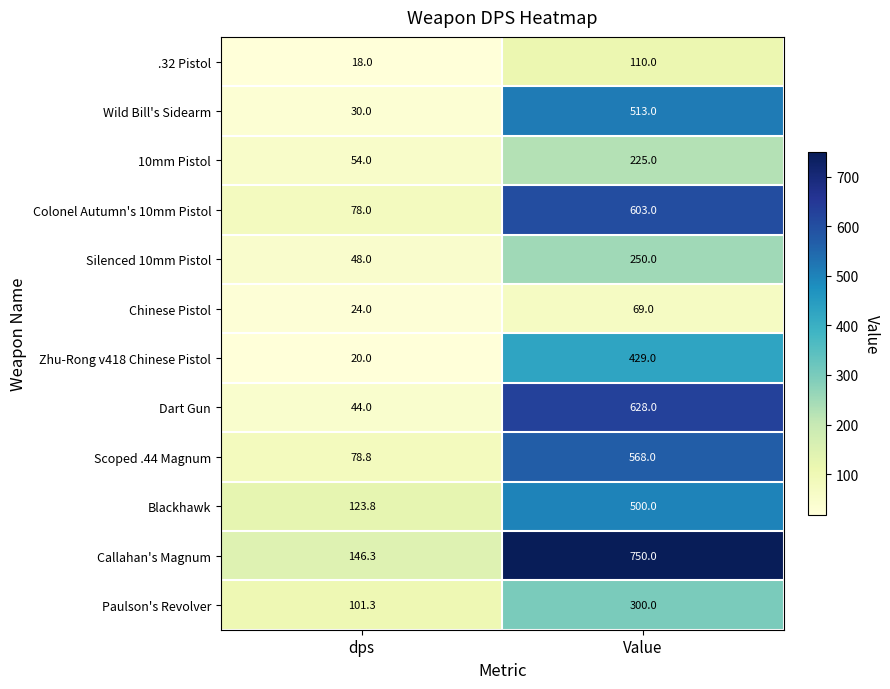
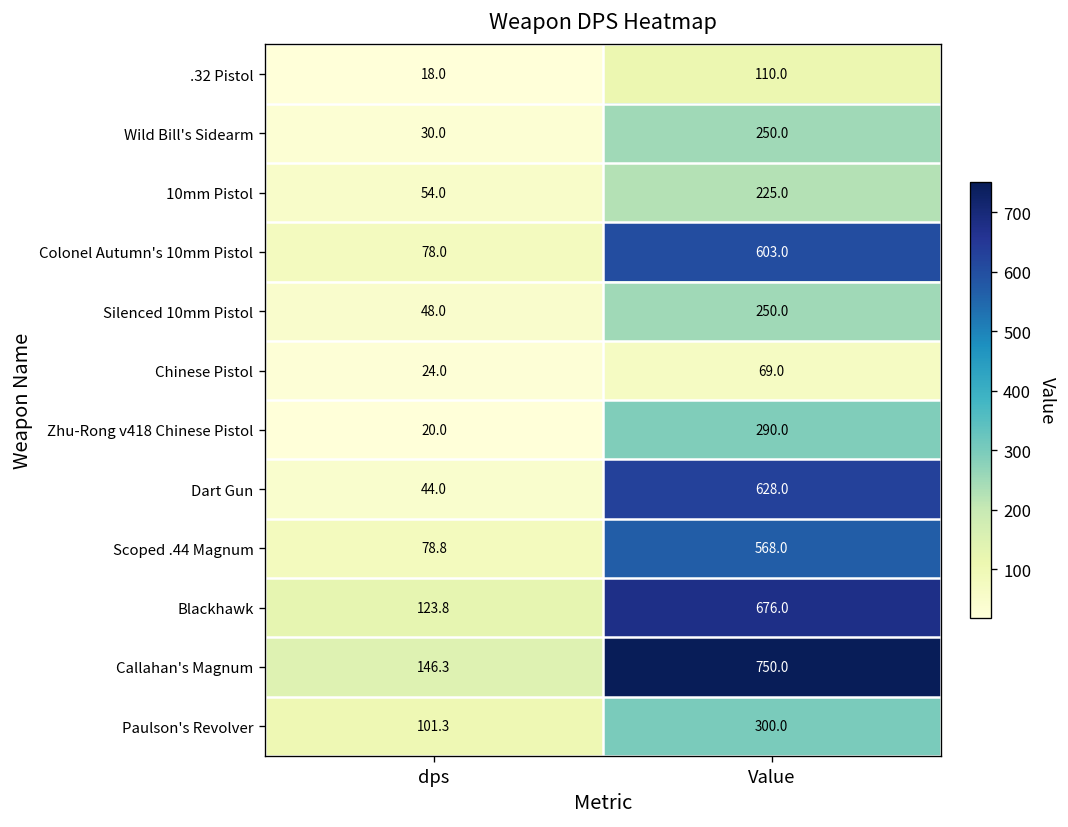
  {
    ".32 Pistol": {
      "dps": 18.0,
      "Value": 110.0
    },
    "Wild Bill's Sidearm": {
      "dps": 30.0,
-     "Value": 513.0
+     "Value": 250.0
    },
    "10mm Pistol": {
      "dps": 54.0,
      "Value": 225.0
    },
    "Colonel Autumn's 10mm Pistol": {
      "dps": 78.0,
      "Value": 603.0
    },
    "Silenced 10mm Pistol": {
      "dps": 48.0,
      "Value": 250.0
    },
    "Chinese Pistol": {
      "dps": 24.0,
      "Value": 69.0
    },
    "Zhu-Rong v418 Chinese Pistol": {
      "dps": 20.0,
-     "Value": 429.0
+     "Value": 290.0
    },
    "Dart Gun": {
      "dps": 44.0,
      "Value": 628.0
    },
    "Scoped .44 Magnum": {
      "dps": 78.8,
      "Value": 568.0
    },
    "Blackhawk": {
      "dps": 123.8,
-     "Value": 500.0
+     "Value": 676.0
    },
    "Callahan's Magnum": {
      "dps": 146.3,
      "Value": 750.0
    },
    "Paulson's Revolver": {
      "dps": 101.3,
      "Value": 300.0
    }
  }
